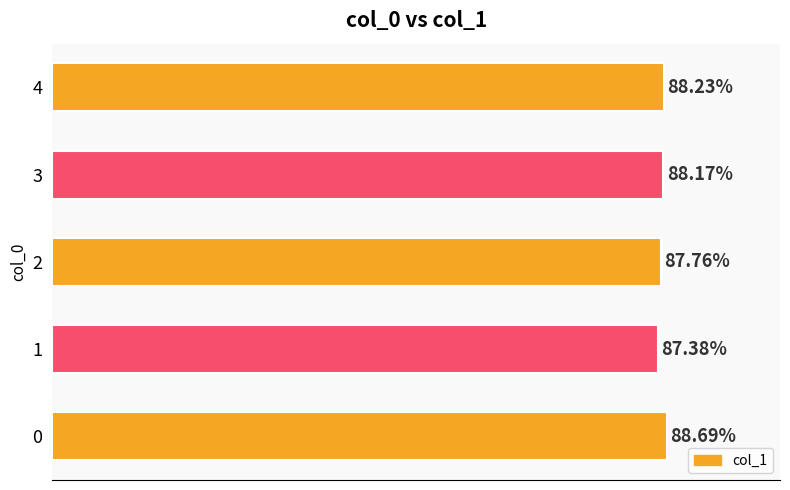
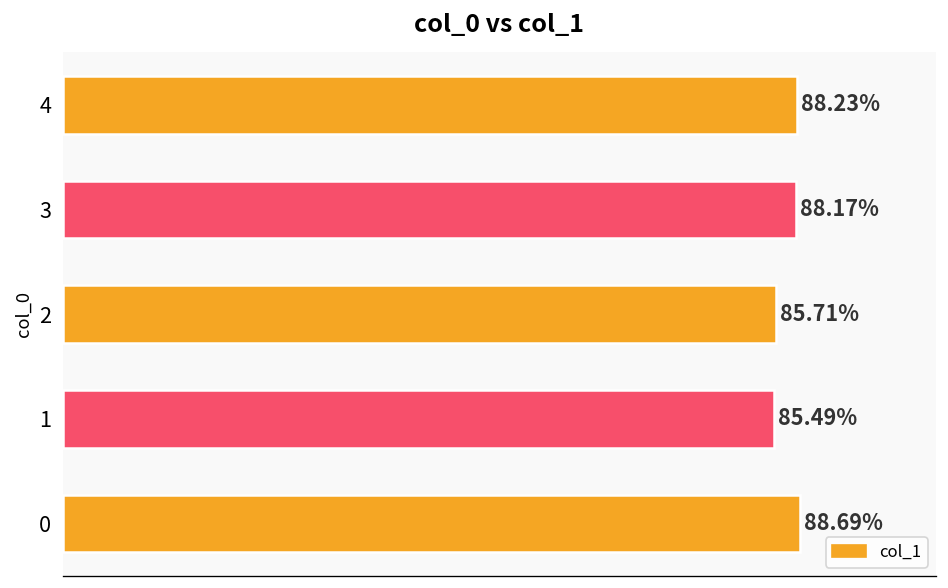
  {
    "4": "88.23%",
    "3": "88.17%",
-   "2": "87.76%",
-   "1": "87.38%",
+   "2": "85.71%",
+   "1": "85.49%",
    "0": "88.69%"
  }
